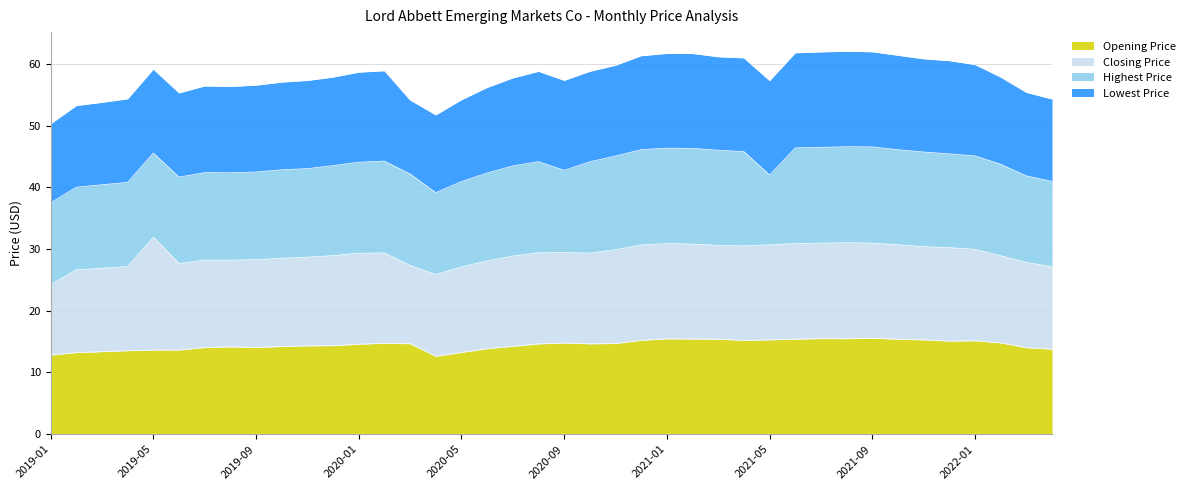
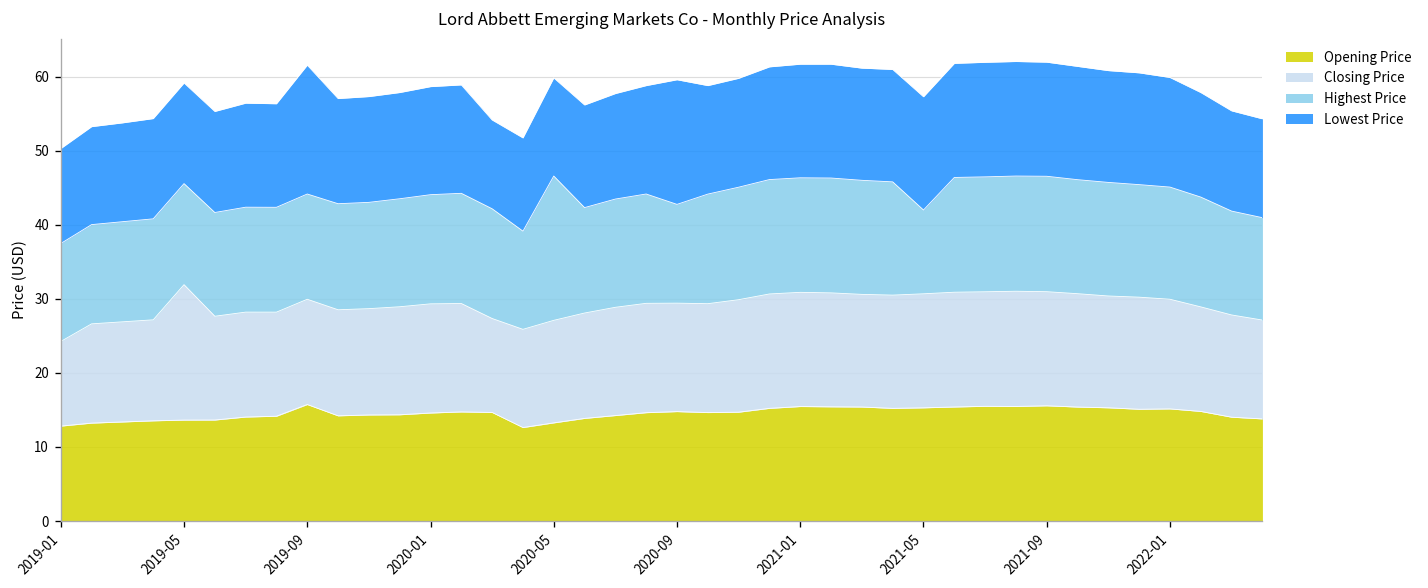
  {
    "Opening Price": {
      "2019-01": 13,
      "2019-05": 14,
-     "2019-09": 14,
+     "2019-09": 16,
      "2020-01": 15,
      "2020-05": 13,
      "2020-09": 15,
      "2021-01": 15,
      "2021-05": 15,
      "2021-09": 16,
      "2022-01": 15
    },
    "Closing Price": {
      "2019-01": 11,
      "2019-05": 18,
      "2019-09": 14,
      "2020-01": 15,
      "2020-05": 14,
      "2020-09": 15,
      "2021-01": 15,
      "2021-05": 15,
      "2021-09": 15,
      "2022-01": 15
    },
    "Highest Price": {
      "2019-01": 13,
      "2019-05": 14,
      "2019-09": 14,
      "2020-01": 15,
-     "2020-05": 14,
+     "2020-05": 19,
      "2020-09": 13,
      "2021-01": 15,
      "2021-05": 11,
      "2021-09": 16,
      "2022-01": 15
    },
    "Lowest Price": {
      "2019-01": 13,
      "2019-05": 14,
-     "2019-09": 14,
+     "2019-09": 17,
      "2020-01": 15,
      "2020-05": 13,
-     "2020-09": 15,
+     "2020-09": 17,
      "2021-01": 15,
      "2021-05": 15,
      "2021-09": 15,
      "2022-01": 15
    }
  }
